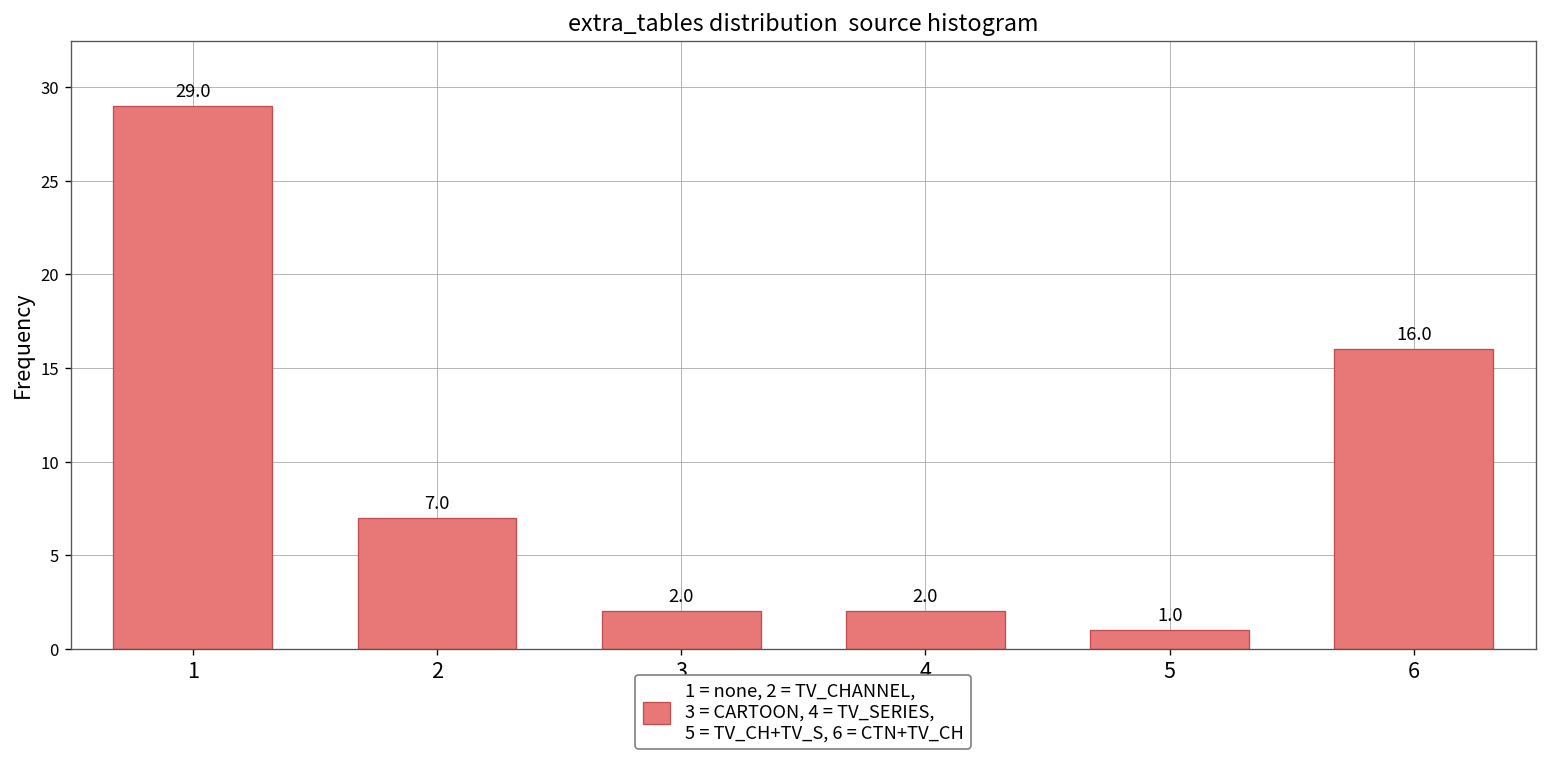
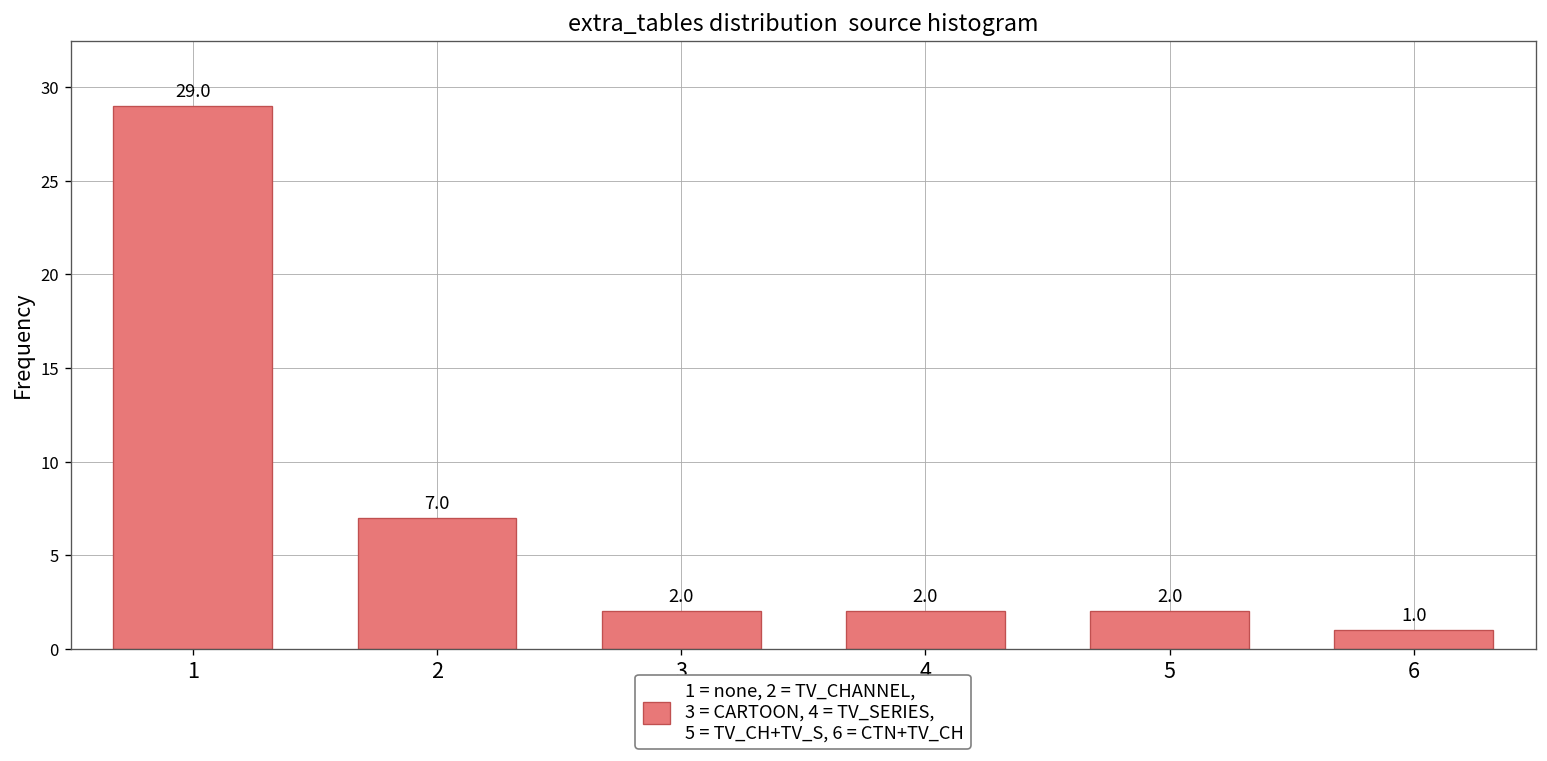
  {
    "1": 29.0,
    "2": 7.0,
    "3": 2.0,
    "4": 2.0,
-   "5": 1.0,
-   "6": 16.0
+   "5": 2.0,
+   "6": 1.0
  }
